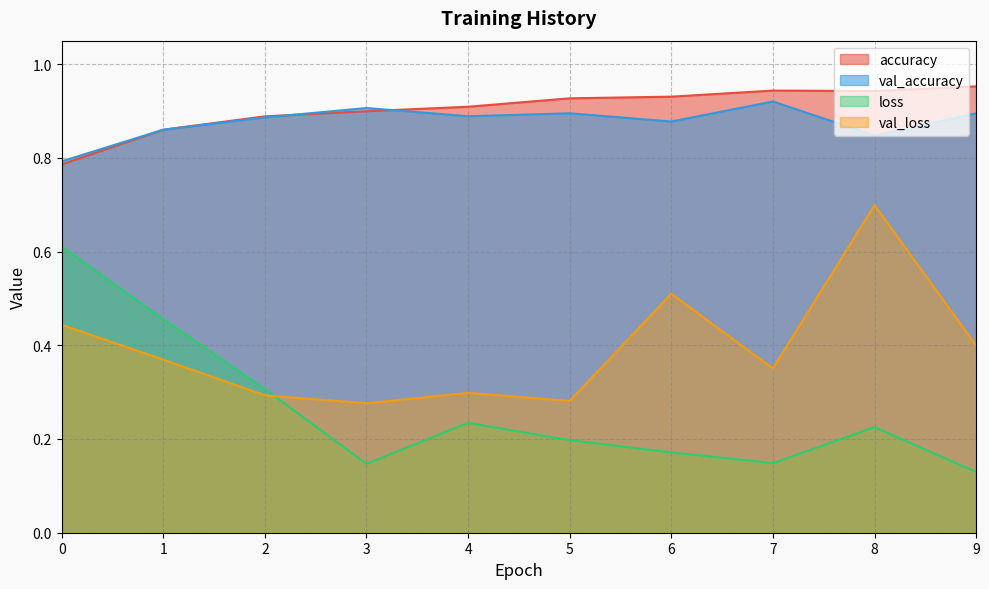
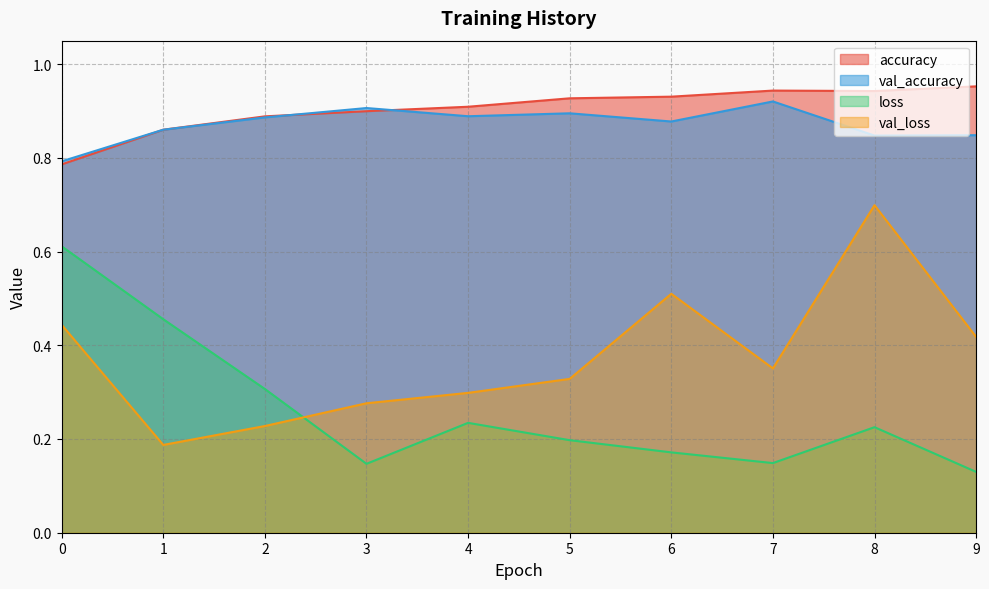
  {
    "accuracy": {
      "0": 0.79,
      "3": 0.90,
      "4": 0.91,
      "5": 0.93,
      "6": 0.93,
      "7": 0.94,
      "9": 0.95
    },
    "val_accuracy": {
      "0": 0.79,
      "3": 0.91,
      "4": 0.89,
      "5": 0.89,
      "6": 0.88,
      "7": 0.92,
-     "9": 0.89
+     "9": 0.85
    },
    "loss": {
      "0": 0.61,
      "1": 0.46,
      "2": 0.31,
      "3": 0.15,
      "4": 0.23,
      "5": 0.20,
      "6": 0.17,
      "7": 0.15,
      "8": 0.23,
      "9": 0.13
    },
    "val_loss": {
      "0": 0.44,
-     "1": 0.37,
-     "2": 0.29,
+     "1": 0.19,
+     "2": 0.23,
      "3": 0.28,
      "4": 0.30,
-     "5": 0.28,
+     "5": 0.33,
      "6": 0.51,
      "7": 0.35,
      "8": 0.70,
-     "9": 0.40
+     "9": 0.42
    }
  }
